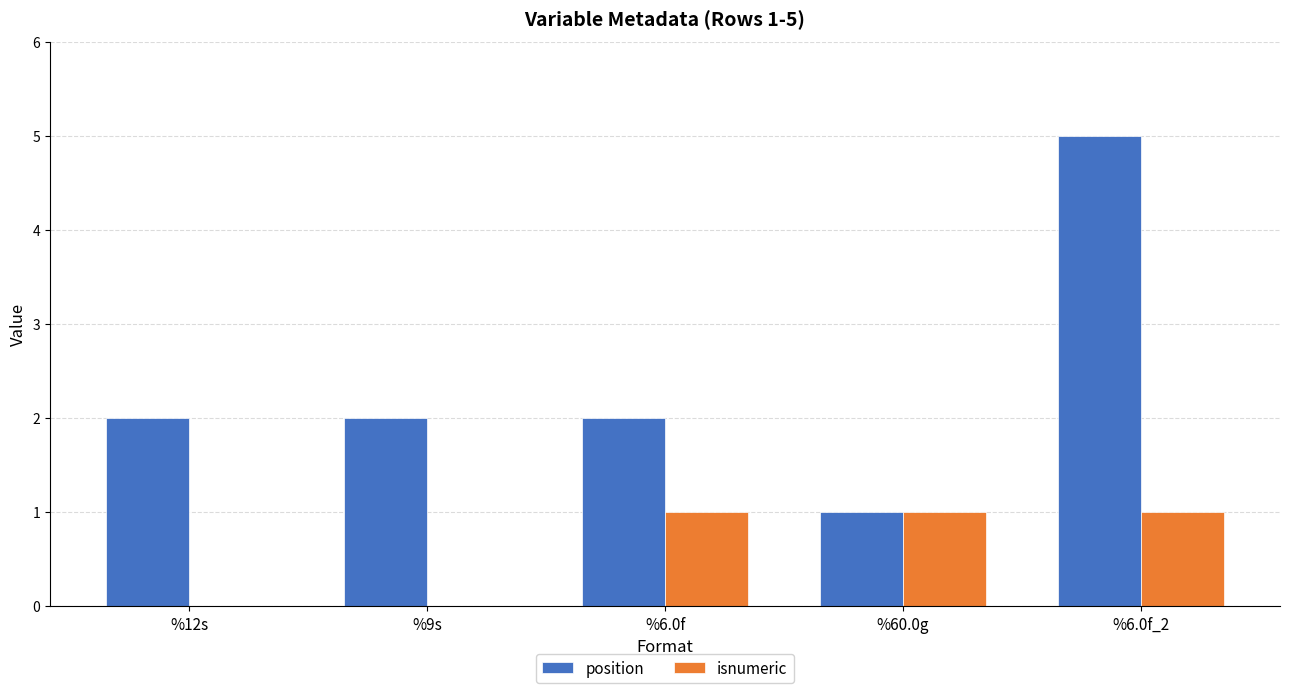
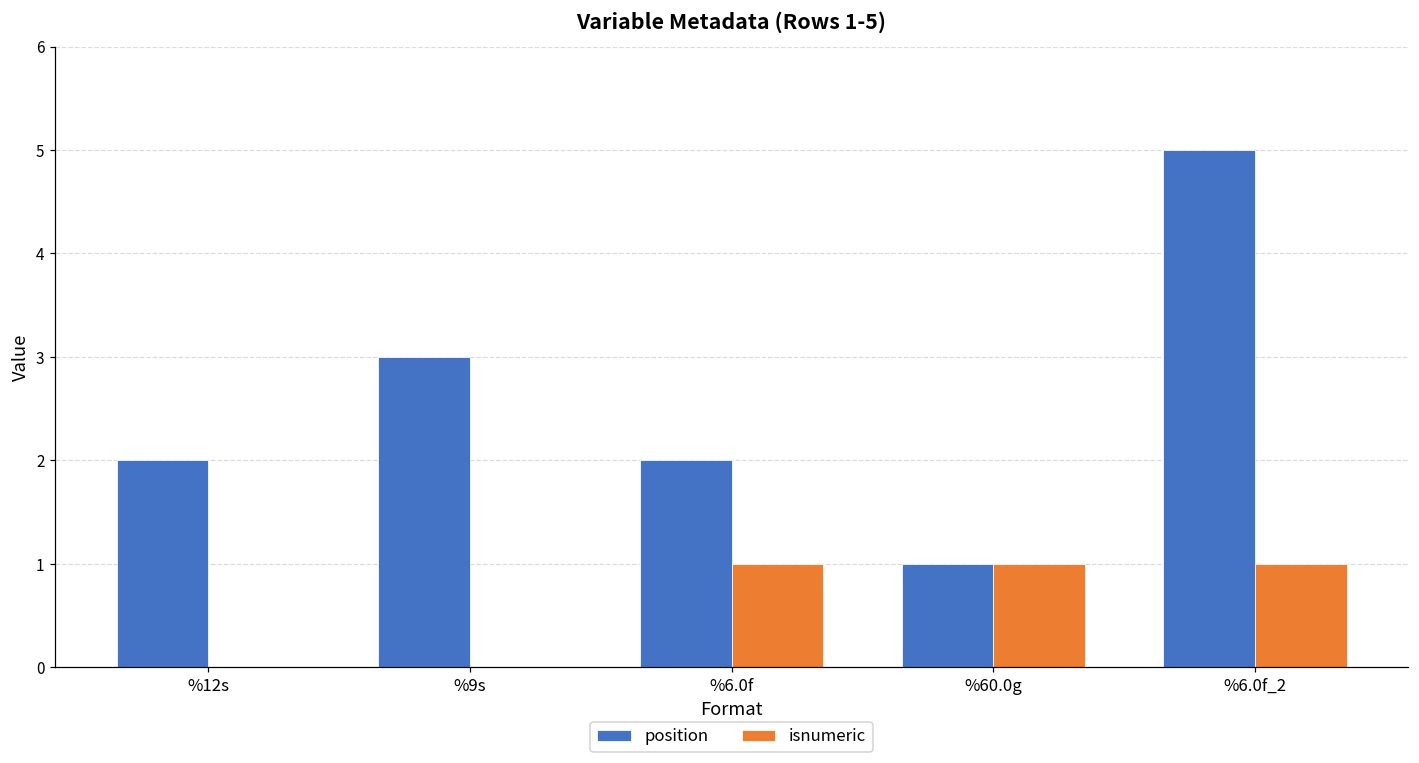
  {
    "position": {
      "%12s": 2,
-     "%9s": 2,
+     "%9s": 3,
      "%6.0f": 2,
      "%60.0g": 1,
      "%6.0f_2": 5
    },
    "isnumeric": {
      "%12s": 0,
      "%9s": 0,
      "%6.0f": 1,
      "%60.0g": 1,
      "%6.0f_2": 1
    }
  }
